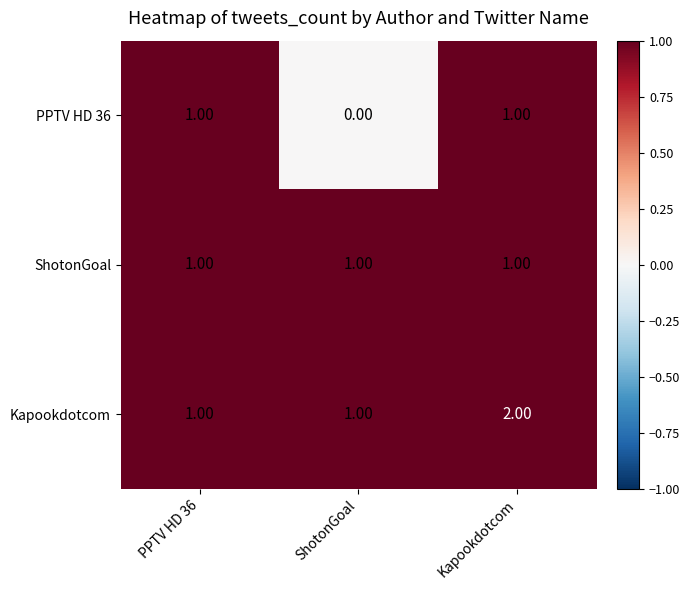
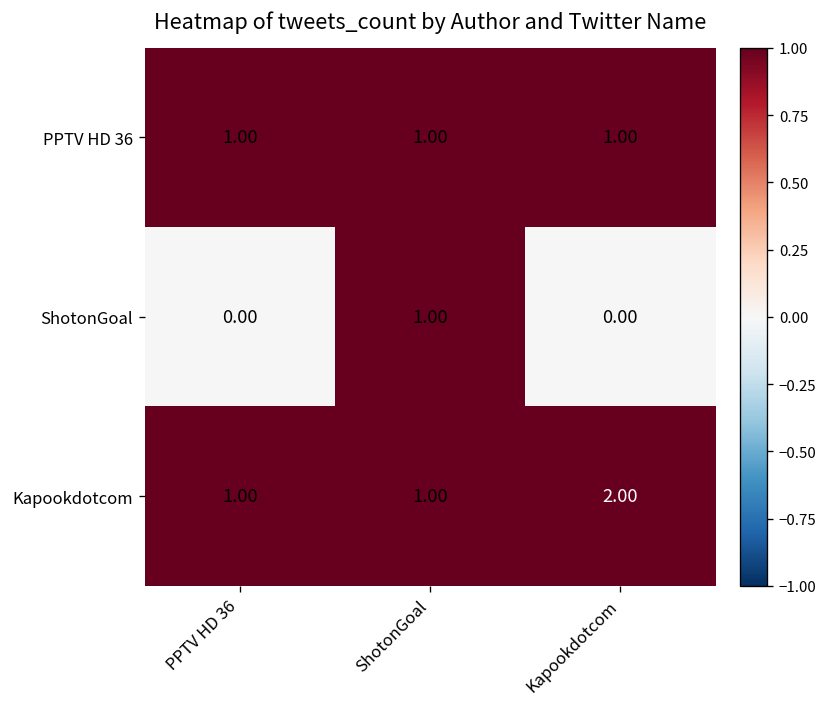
  {
    "PPTV HD 36": {
      "PPTV HD 36": 1.00,
-     "ShotonGoal": 0.00,
+     "ShotonGoal": 1.00,
      "Kapookdotcom": 1.00
    },
    "ShotonGoal": {
-     "PPTV HD 36": 1.00,
+     "PPTV HD 36": 0.00,
      "ShotonGoal": 1.00,
-     "Kapookdotcom": 1.00
+     "Kapookdotcom": 0.00
    },
    "Kapookdotcom": {
      "PPTV HD 36": 1.00,
      "ShotonGoal": 1.00,
      "Kapookdotcom": 2.00
    }
  }
